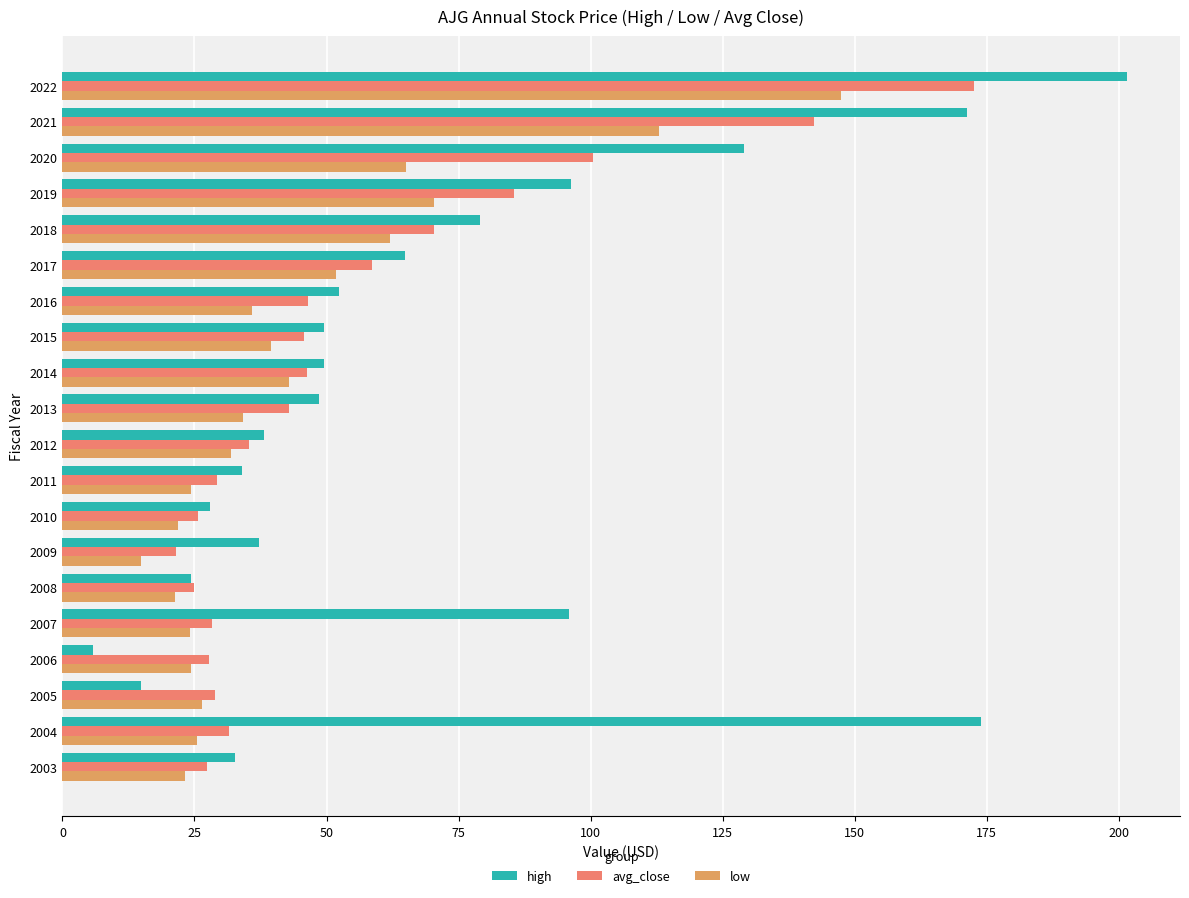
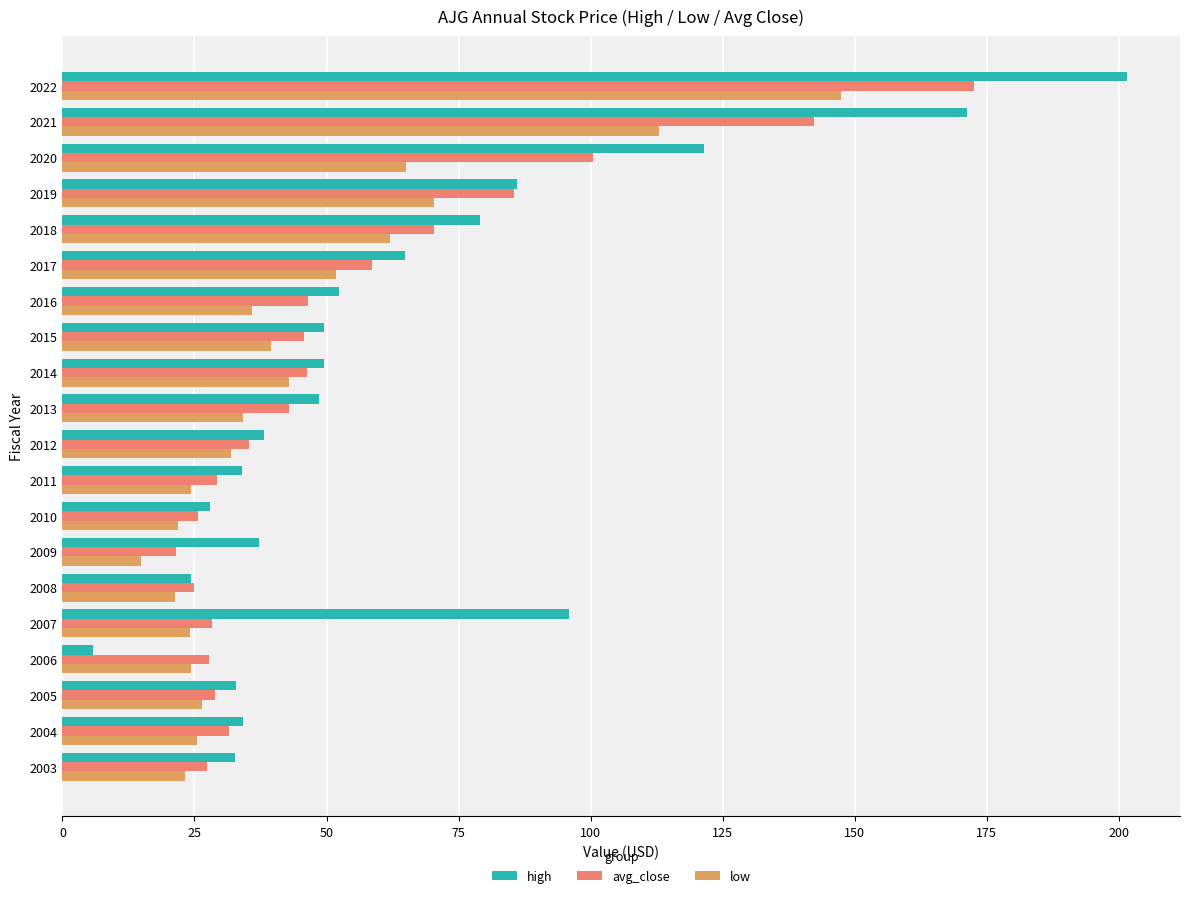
  {
    "high": {
      "2022": 202,
      "2021": 171,
-     "2020": 129,
-     "2019": 96,
+     "2020": 121,
+     "2019": 86,
      "2018": 79,
      "2017": 65,
      "2016": 52,
      "2015": 50,
      "2014": 49,
      "2013": 48,
      "2012": 38,
      "2011": 34,
      "2010": 28,
      "2009": 37,
      "2008": 24,
      "2007": 96,
      "2006": 6,
-     "2005": 15,
-     "2004": 174,
+     "2005": 33,
+     "2004": 34,
      "2003": 33
    }
  }
